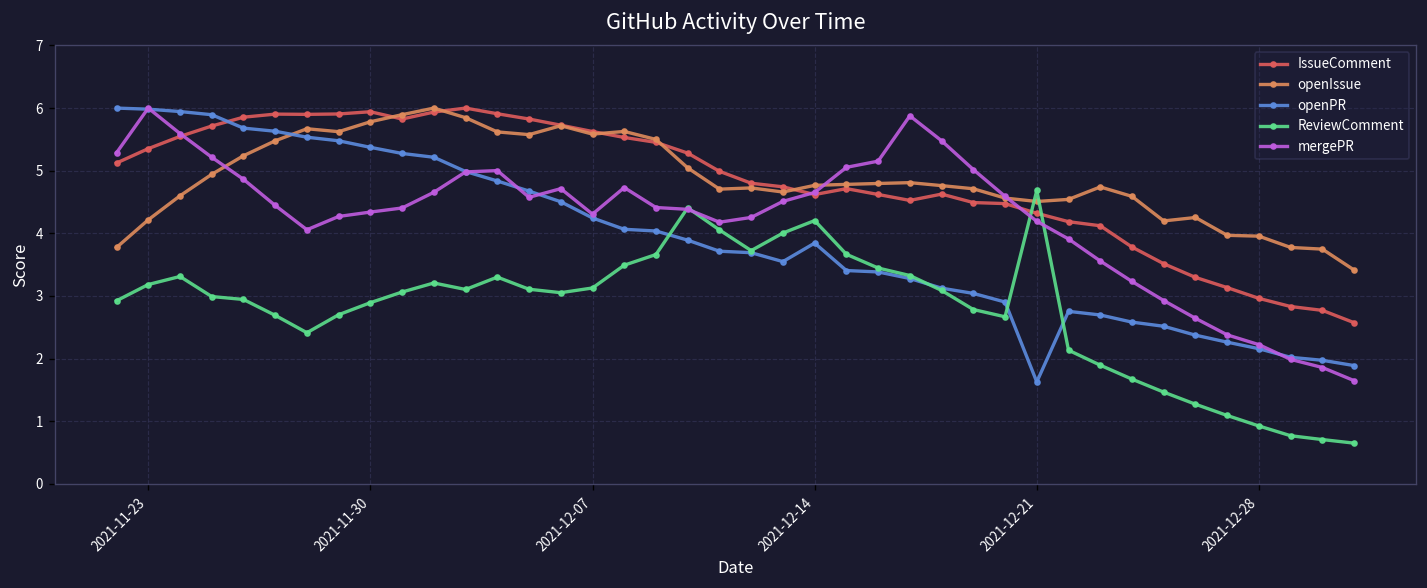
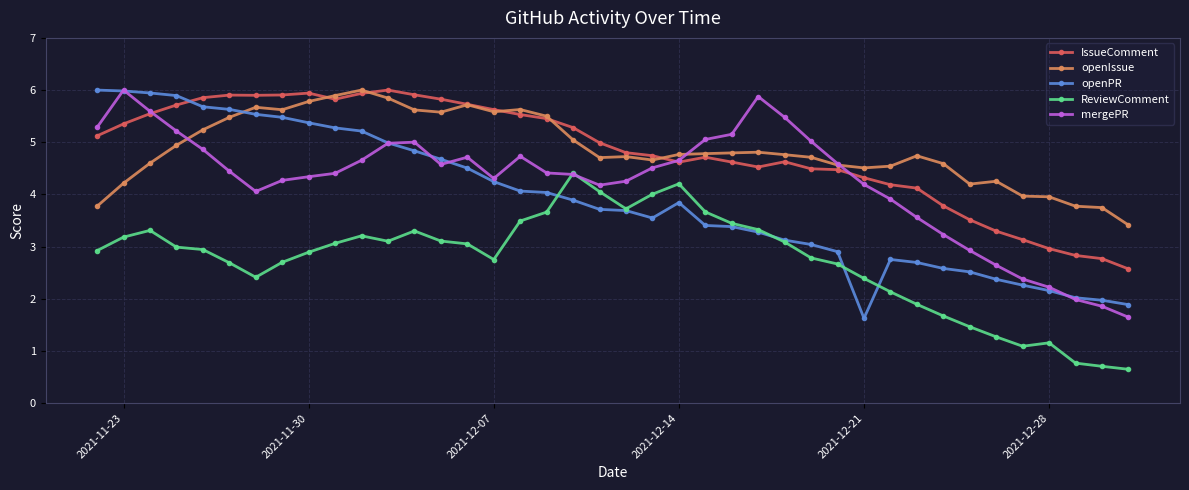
  {
    "openPR": {
      "2021-11-30": 5.4,
      "2021-12-07": 4.2,
      "2021-12-14": 3.8,
      "2021-12-21": 1.6,
      "2021-12-28": 2.2
    },
    "ReviewComment": {
      "2021-11-23": 3.2,
      "2021-11-30": 2.9,
-     "2021-12-07": 3.1,
+     "2021-12-07": 2.8,
      "2021-12-14": 4.2,
-     "2021-12-21": 4.7,
-     "2021-12-28": 0.9
+     "2021-12-21": 2.4,
+     "2021-12-28": 1.2
    },
    "mergePR": {
      "2021-11-30": 4.3,
      "2021-12-07": 4.3,
      "2021-12-21": 4.2,
      "2021-12-28": 2.2
    }
  }
